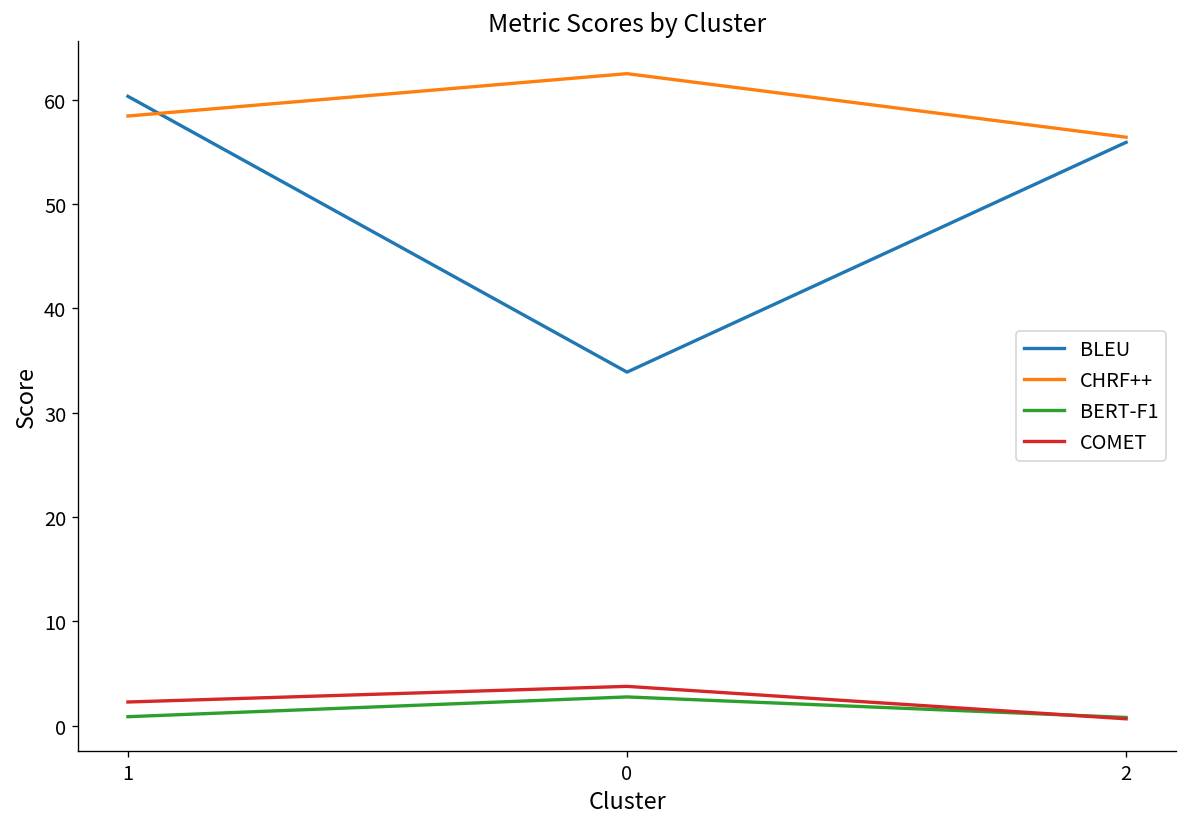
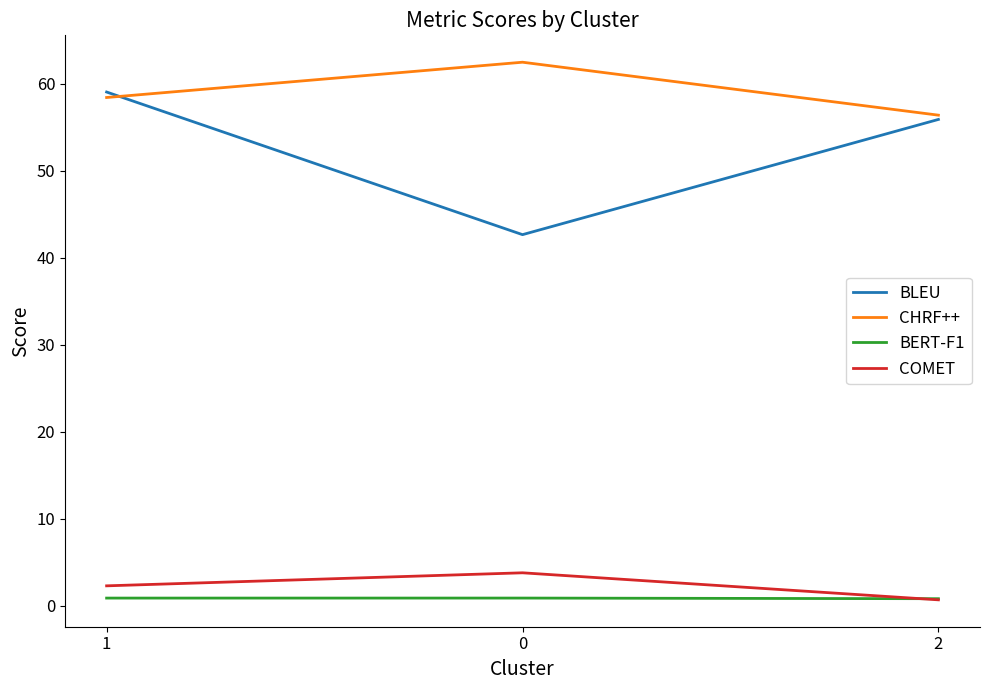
  {
    "BLEU": {
-     "1": 60,
-     "0": 34,
+     "1": 59,
+     "0": 43,
      "2": 56
    },
    "CHRF++": {
      "1": 58,
      "0": 62,
      "2": 56
    },
    "BERT-F1": {
      "1": 1,
-     "0": 3
+     "0": 1
    },
    "COMET": {
      "1": 2,
      "0": 4
    }
  }
